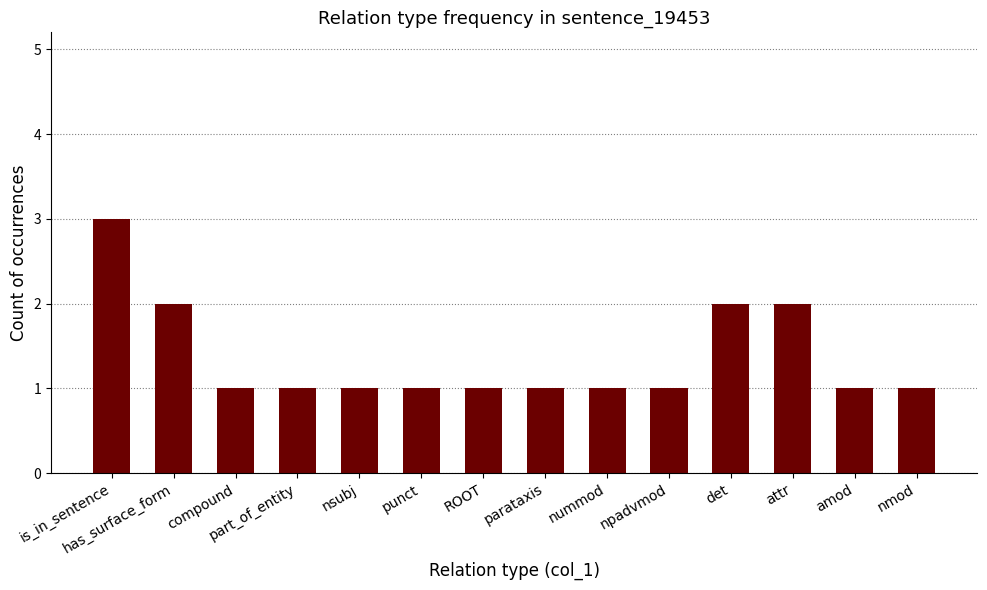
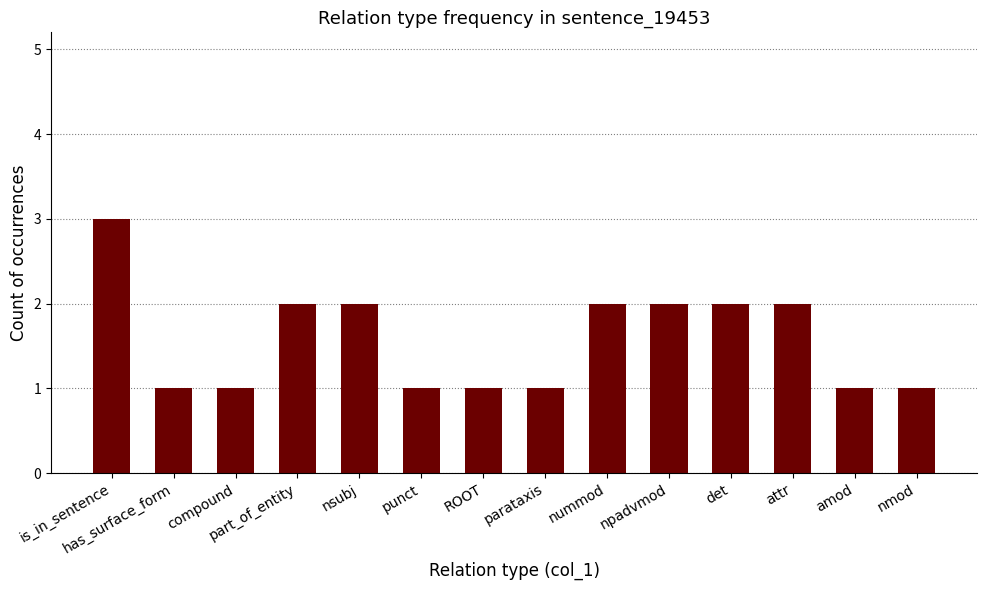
  {
    "is_in_sentence": 3,
-   "has_surface_form": 2,
+   "has_surface_form": 1,
    "compound": 1,
-   "part_of_entity": 1,
-   "nsubj": 1,
+   "part_of_entity": 2,
+   "nsubj": 2,
    "punct": 1,
    "ROOT": 1,
    "parataxis": 1,
-   "nummod": 1,
-   "npadvmod": 1,
+   "nummod": 2,
+   "npadvmod": 2,
    "det": 2,
    "attr": 2,
    "amod": 1,
    "nmod": 1
  }
